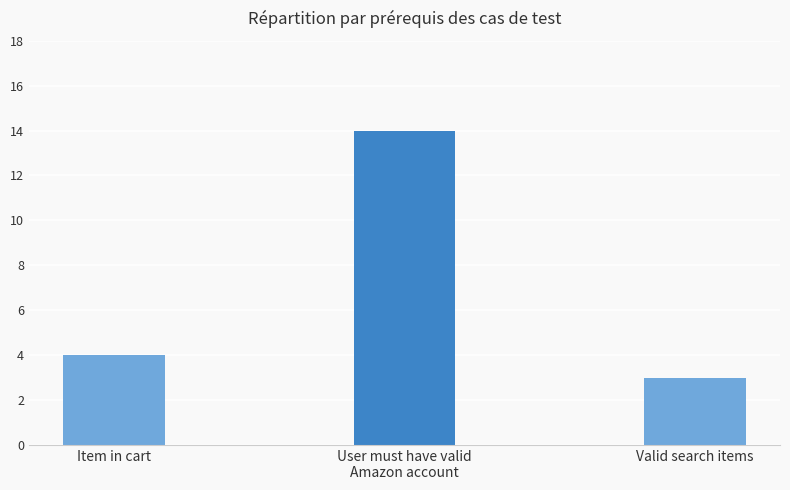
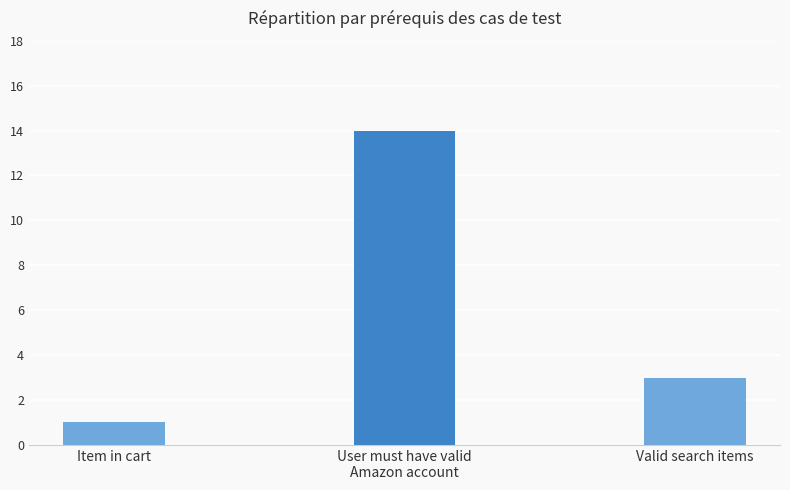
  {
-   "Item in cart": 4,
+   "Item in cart": 1,
    "User must have valid Amazon account": 14,
    "Valid search items": 3
  }
